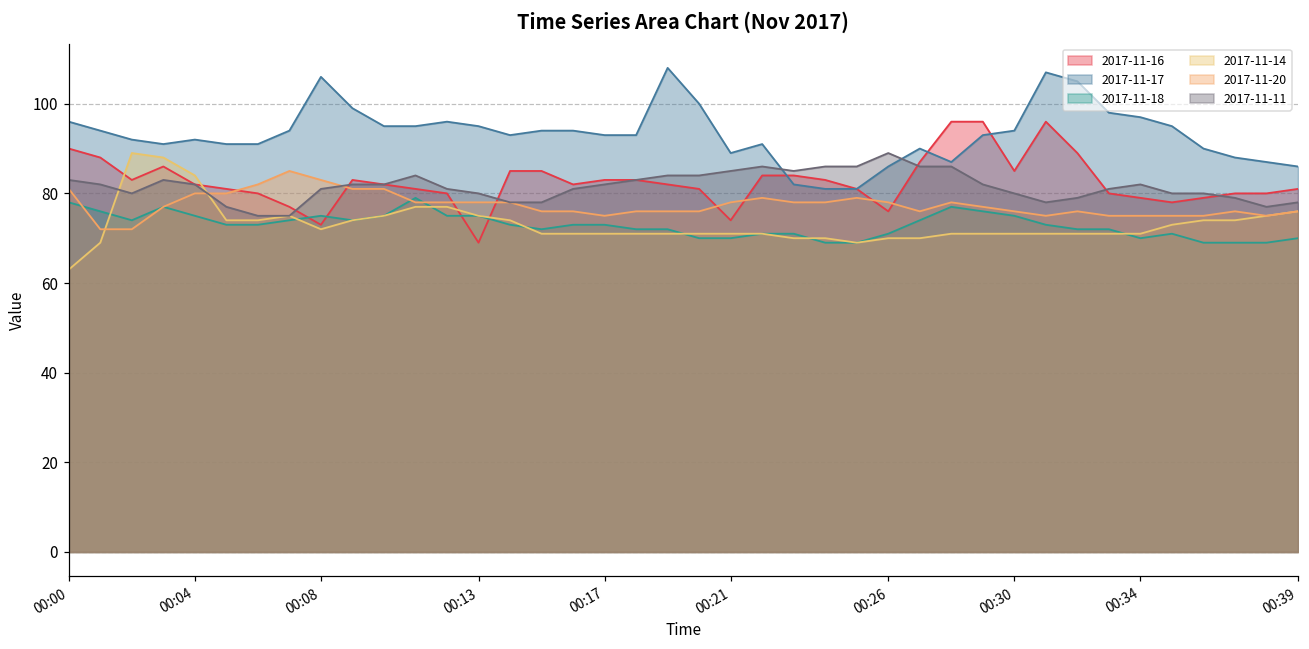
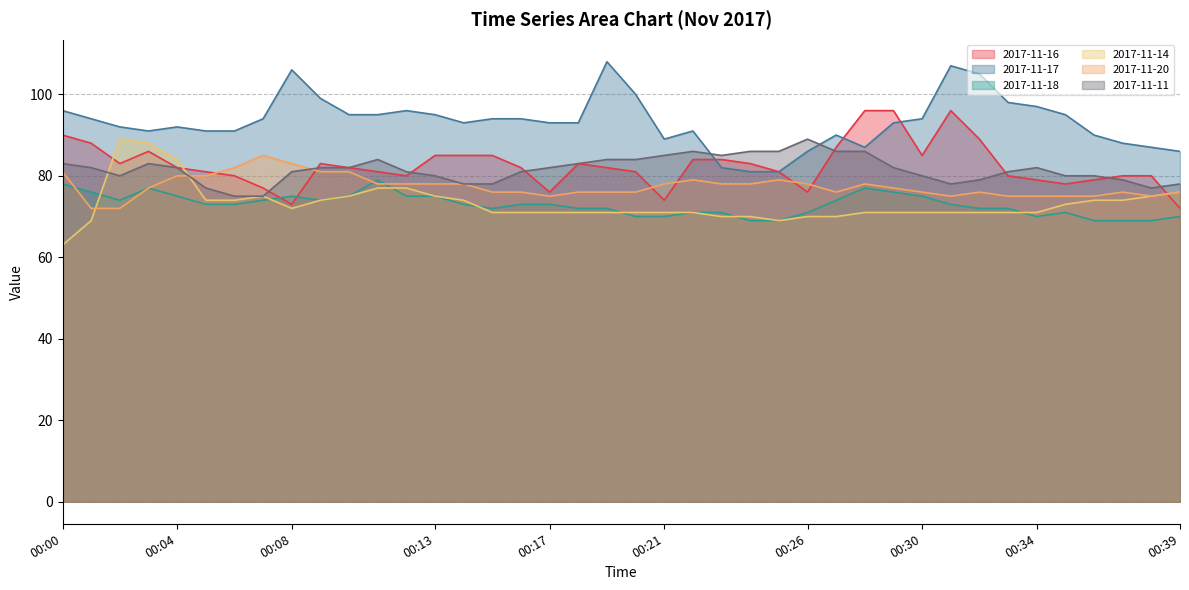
  {
    "2017-11-16": {
      "00:00": 90,
      "00:08": 73,
-     "00:13": 69,
-     "00:17": 83,
+     "00:13": 85,
+     "00:17": 76,
      "00:21": 74,
      "00:26": 76,
      "00:30": 85,
      "00:34": 79,
-     "00:39": 81
+     "00:39": 72
    }
  }
